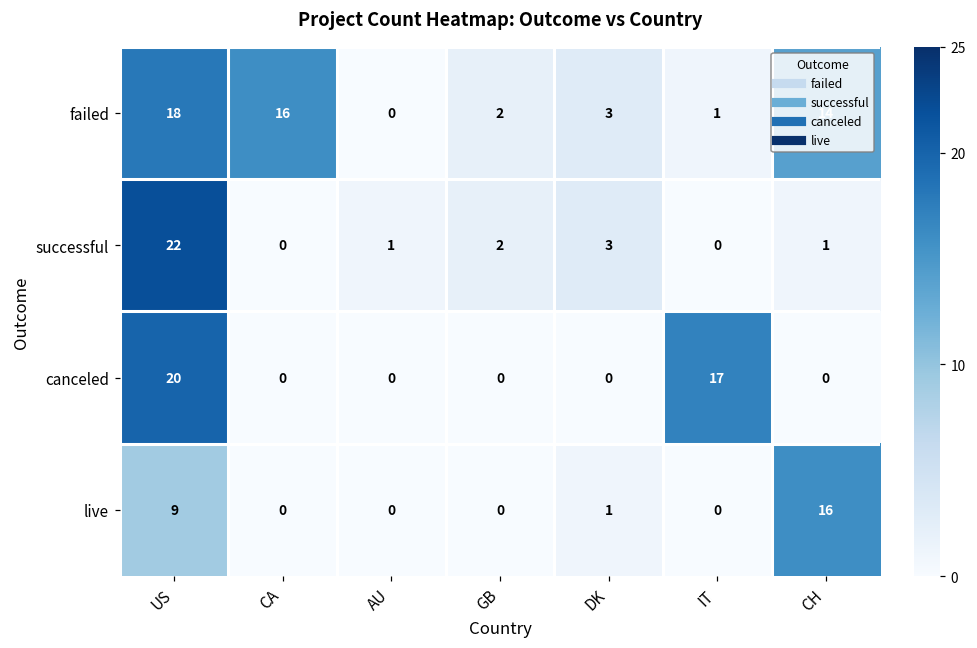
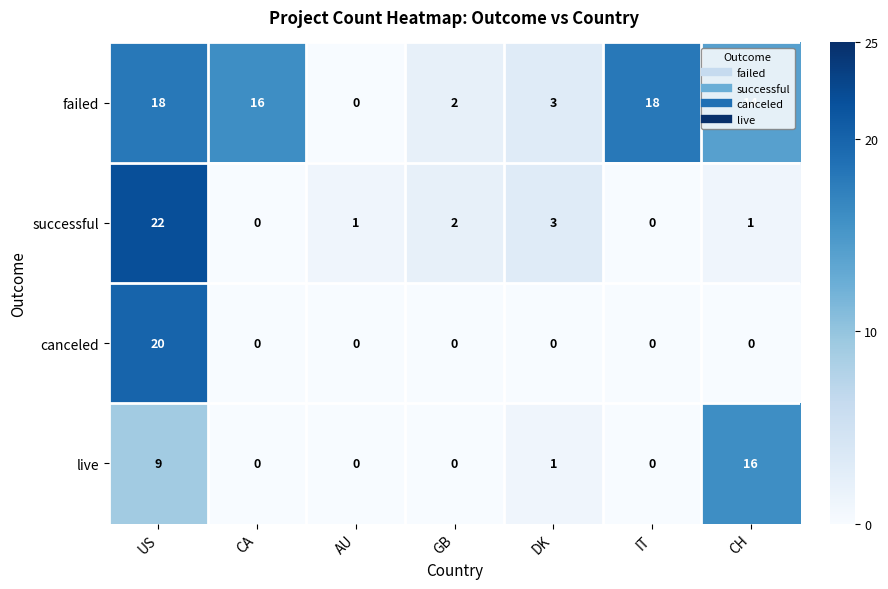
  {
    "failed": {
      "US": 18,
      "CA": 16,
      "AU": 0,
      "GB": 2,
      "DK": 3,
-     "IT": 1
+     "IT": 18
    },
    "successful": {
      "US": 22,
      "CA": 0,
      "AU": 1,
      "GB": 2,
      "DK": 3,
      "IT": 0,
      "CH": 1
    },
    "canceled": {
      "US": 20,
      "CA": 0,
      "AU": 0,
      "GB": 0,
      "DK": 0,
-     "IT": 17,
+     "IT": 0,
      "CH": 0
    },
    "live": {
      "US": 9,
      "CA": 0,
      "AU": 0,
      "GB": 0,
      "DK": 1,
      "IT": 0,
      "CH": 16
    }
  }
